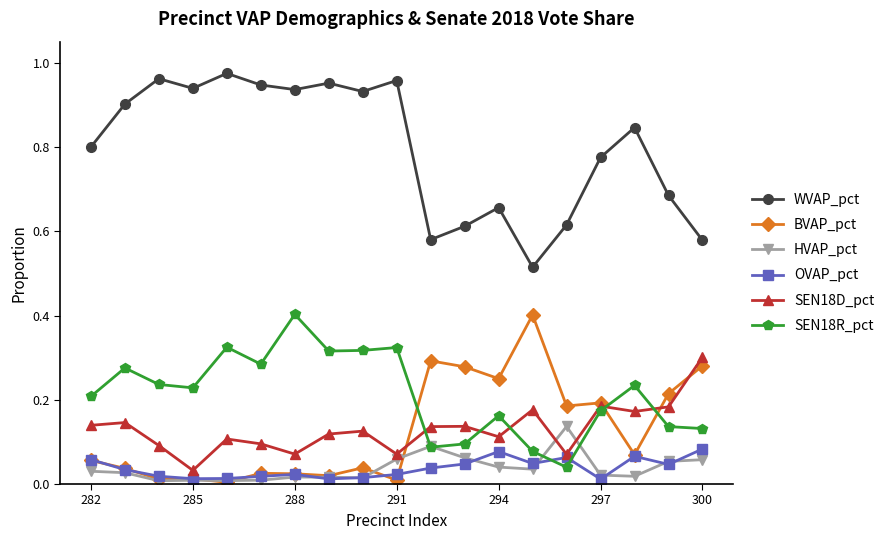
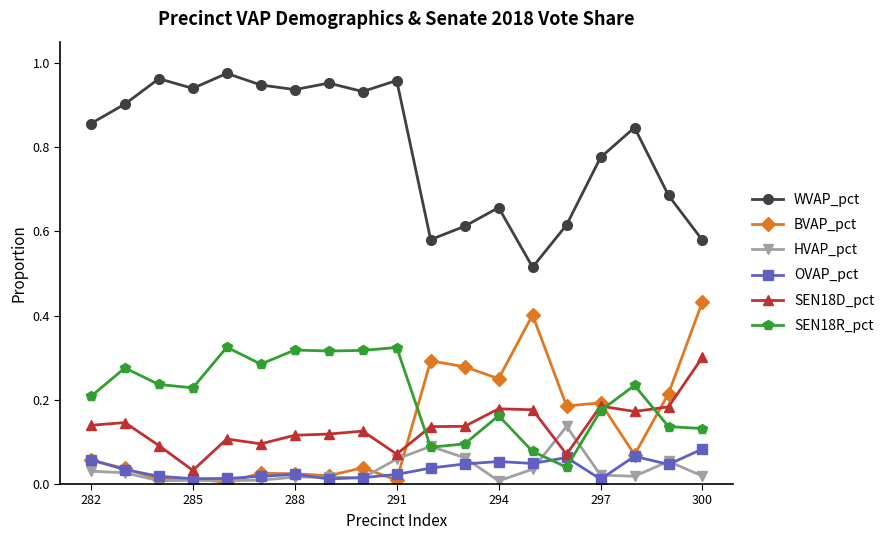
  {
    "WVAP_pct": {
-     "282": 0.80,
+     "282": 0.86,
      "285": 0.94,
      "288": 0.94,
      "291": 0.96,
      "294": 0.66,
      "297": 0.78,
      "300": 0.58
    },
    "BVAP_pct": {
      "291": 0.01,
      "294": 0.25,
      "297": 0.19,
-     "300": 0.28
+     "300": 0.43
    },
    "HVAP_pct": {
      "282": 0.03,
      "288": 0.02,
      "291": 0.06,
-     "294": 0.04,
+     "294": 0.01,
      "297": 0.02,
-     "300": 0.06
+     "300": 0.02
    },
    "OVAP_pct": {
      "291": 0.02,
-     "294": 0.08,
+     "294": 0.05,
      "297": 0.01,
      "300": 0.08
    },
    "SEN18D_pct": {
      "282": 0.14,
      "285": 0.03,
-     "288": 0.07,
+     "288": 0.12,
      "291": 0.07,
-     "294": 0.11,
+     "294": 0.18,
      "297": 0.18,
      "300": 0.30
    },
    "SEN18R_pct": {
      "282": 0.21,
      "285": 0.23,
-     "288": 0.40,
+     "288": 0.32,
      "291": 0.32,
      "294": 0.16,
      "297": 0.17,
      "300": 0.13
    }
  }
